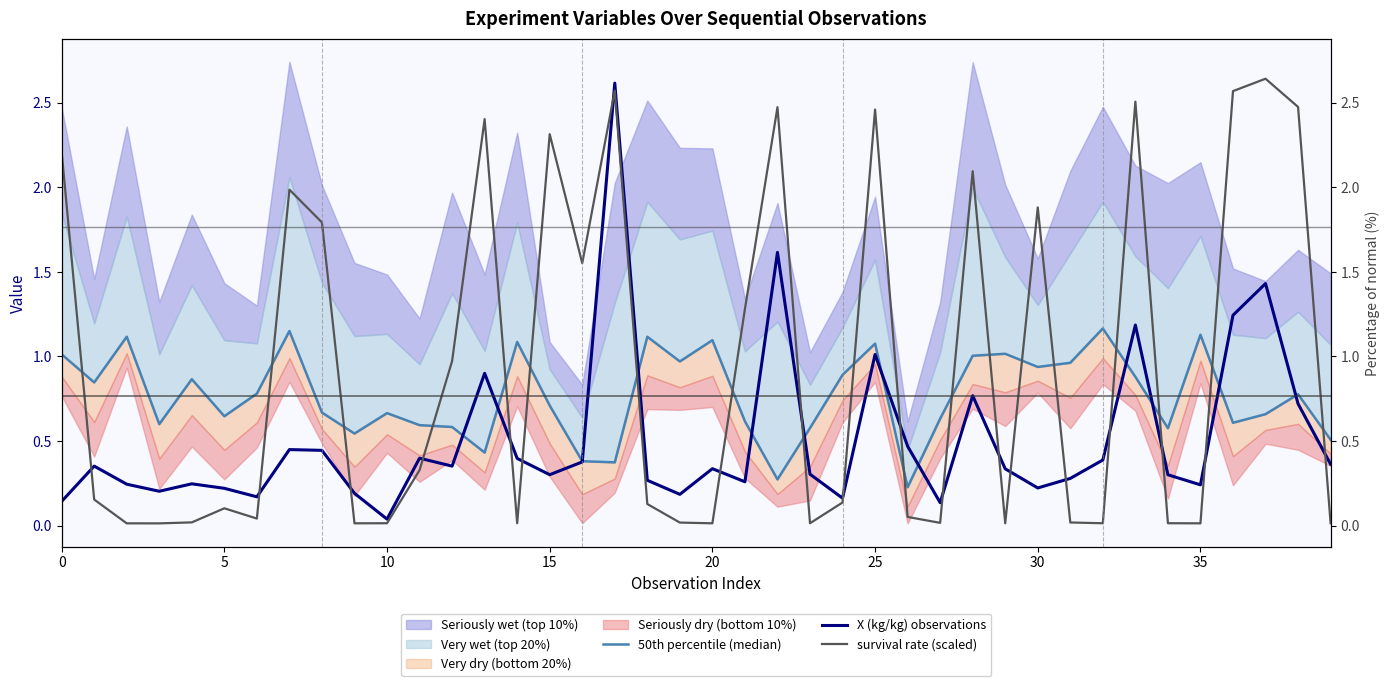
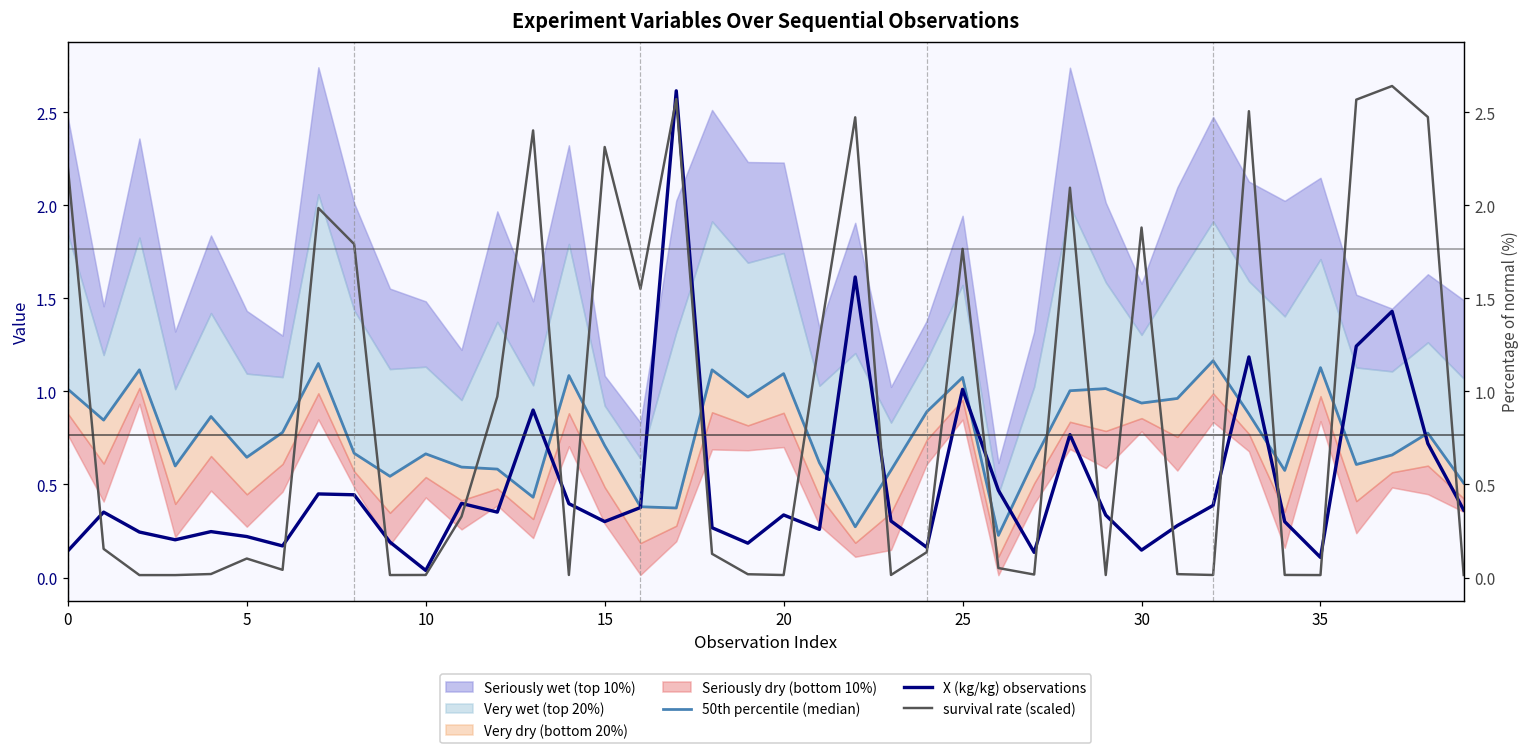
  {
    "X (kg/kg) observations": {
      "0": 0.14,
      "5": 0.22,
      "10": 0.04,
      "15": 0.30,
      "20": 0.34,
      "25": 1.01,
-     "30": 0.22,
-     "35": 0.24
+     "30": 0.15,
+     "35": 0.11
    },
    "survival rate (scaled)": {
      "0": 2.21,
      "5": 0.10,
      "10": 0.01,
      "15": 2.31,
      "20": 0.01,
-     "25": 2.46,
+     "25": 1.77,
      "30": 1.88,
      "35": 0.01
    }
  }
